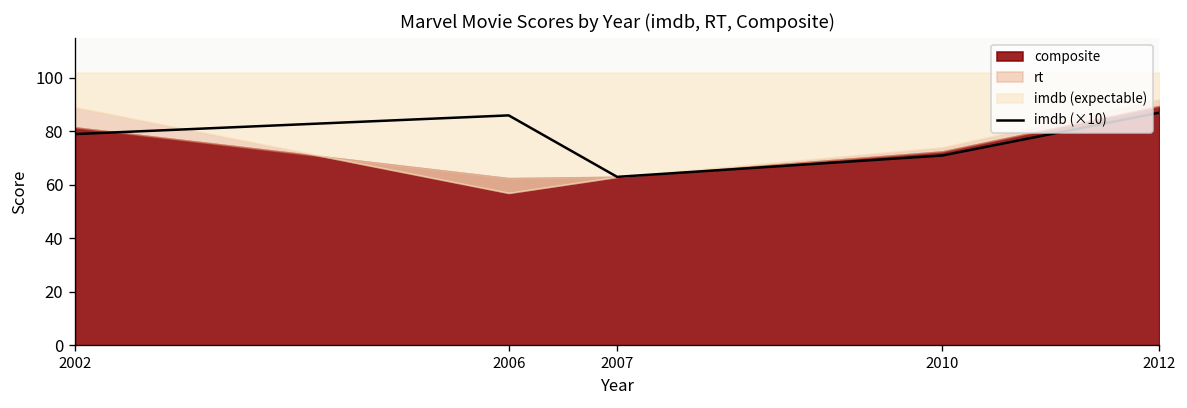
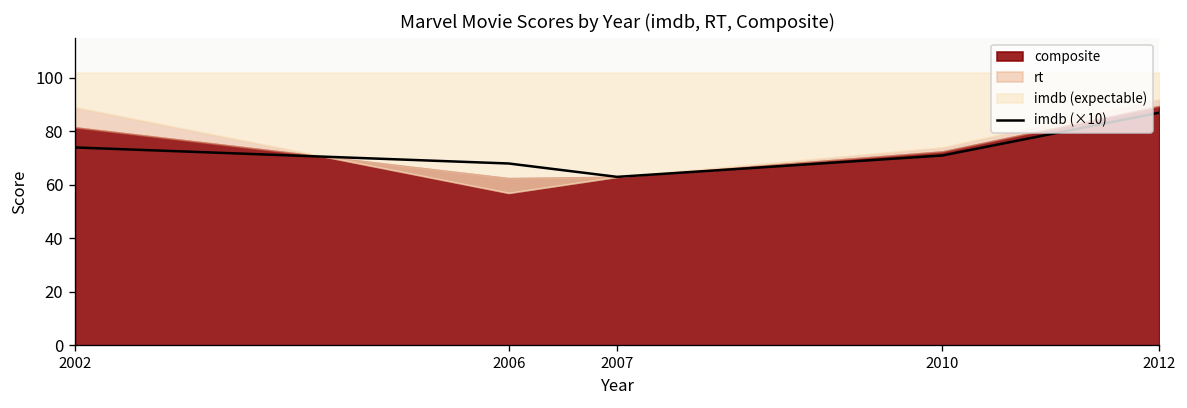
  {
    "imdb (×10)": {
-     "2002": 79,
-     "2006": 86,
+     "2002": 74,
+     "2006": 68,
      "2010": 71,
      "2012": 87
    },
    "composite": {
      "2002": 82,
      "2010": 73,
      "2012": 90
    }
  }
